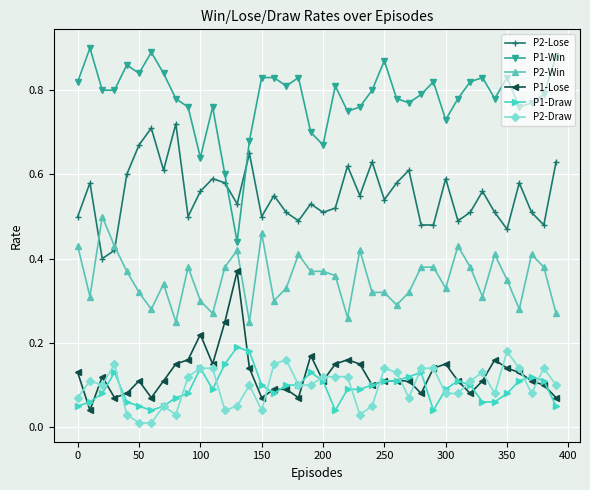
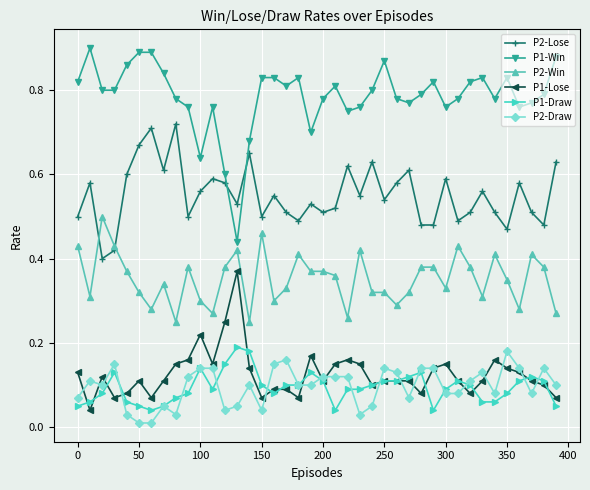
  {
    "P1-Win": {
      "0": 0.82,
-     "50": 0.84,
+     "50": 0.89,
      "100": 0.64,
      "150": 0.83,
-     "200": 0.67,
+     "200": 0.78,
      "250": 0.87,
-     "300": 0.73
+     "300": 0.76
    }
  }
